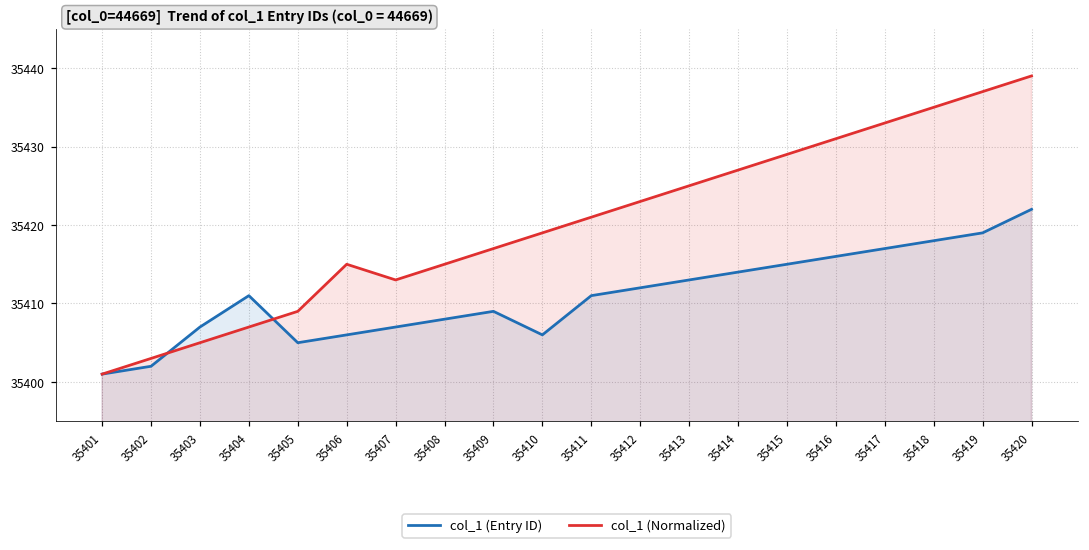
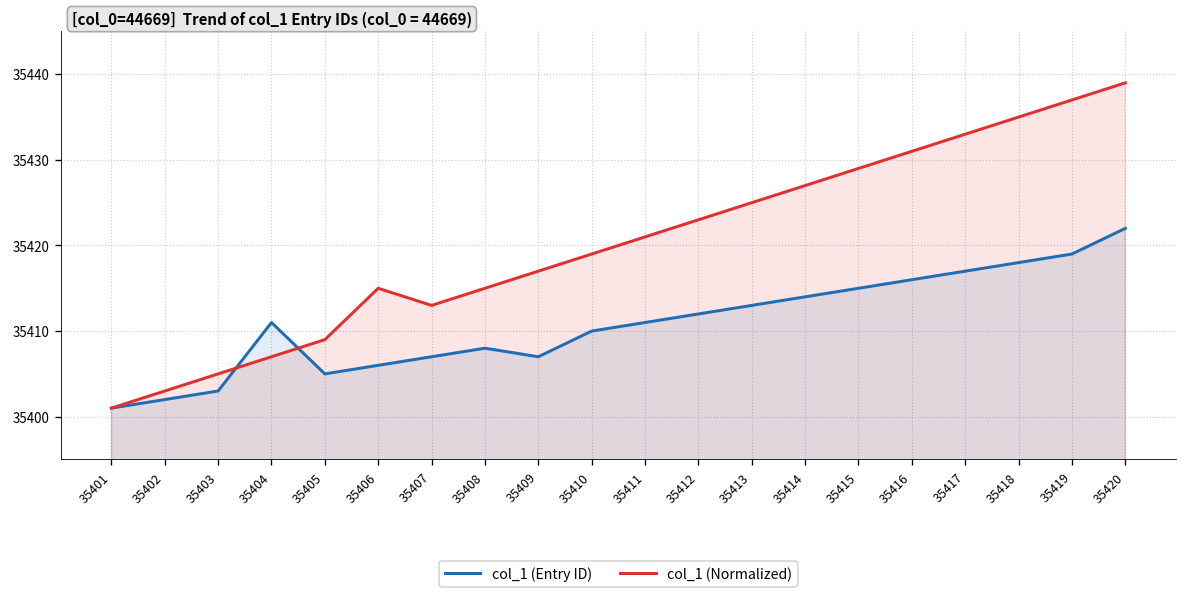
  {
    "col_1 (Entry ID)": {
      "35402": 35402,
-     "35403": 35407,
+     "35403": 35403,
      "35404": 35411,
      "35405": 35405,
      "35406": 35406,
      "35407": 35407,
      "35408": 35408,
-     "35409": 35409,
-     "35410": 35406,
+     "35409": 35407,
+     "35410": 35410,
      "35411": 35411,
      "35412": 35412,
      "35413": 35413,
      "35414": 35414,
      "35415": 35415,
      "35416": 35416,
      "35417": 35417,
      "35418": 35418,
      "35419": 35419,
      "35420": 35422
    },
    "col_1 (Normalized)": {
      "35402": 35403,
      "35403": 35405,
      "35404": 35407,
      "35405": 35409,
      "35406": 35415,
      "35407": 35413,
      "35408": 35415,
      "35409": 35417,
      "35410": 35419,
      "35411": 35421,
      "35412": 35423,
      "35413": 35425,
      "35414": 35427,
      "35415": 35429,
      "35416": 35431,
      "35417": 35433,
      "35418": 35435,
      "35419": 35437,
      "35420": 35439
    }
  }
